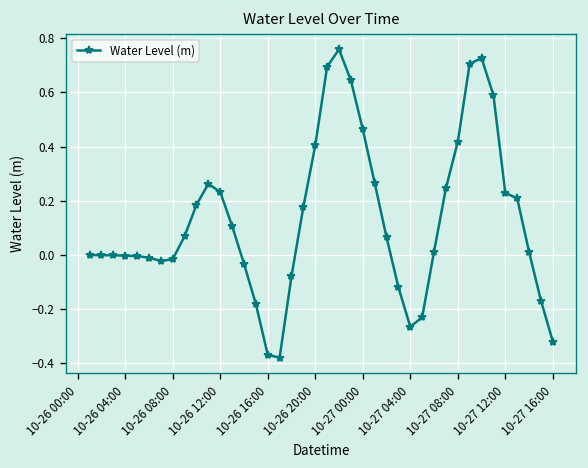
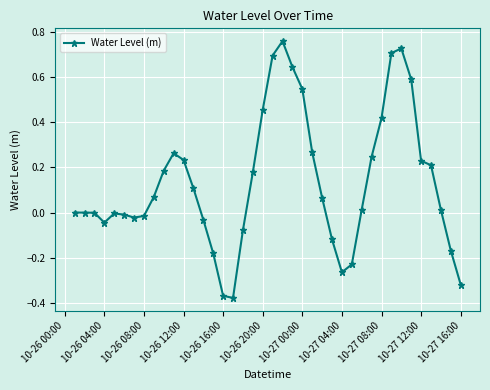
  {
-   "10-26 04:00": 0.00,
+   "10-26 04:00": -0.04,
    "10-26 08:00": -0.02,
    "10-26 12:00": 0.23,
    "10-26 16:00": -0.37,
-   "10-26 20:00": 0.40,
-   "10-27 00:00": 0.46,
+   "10-26 20:00": 0.45,
+   "10-27 00:00": 0.55,
    "10-27 04:00": -0.26,
    "10-27 08:00": 0.42,
    "10-27 12:00": 0.23,
    "10-27 16:00": -0.32
  }
